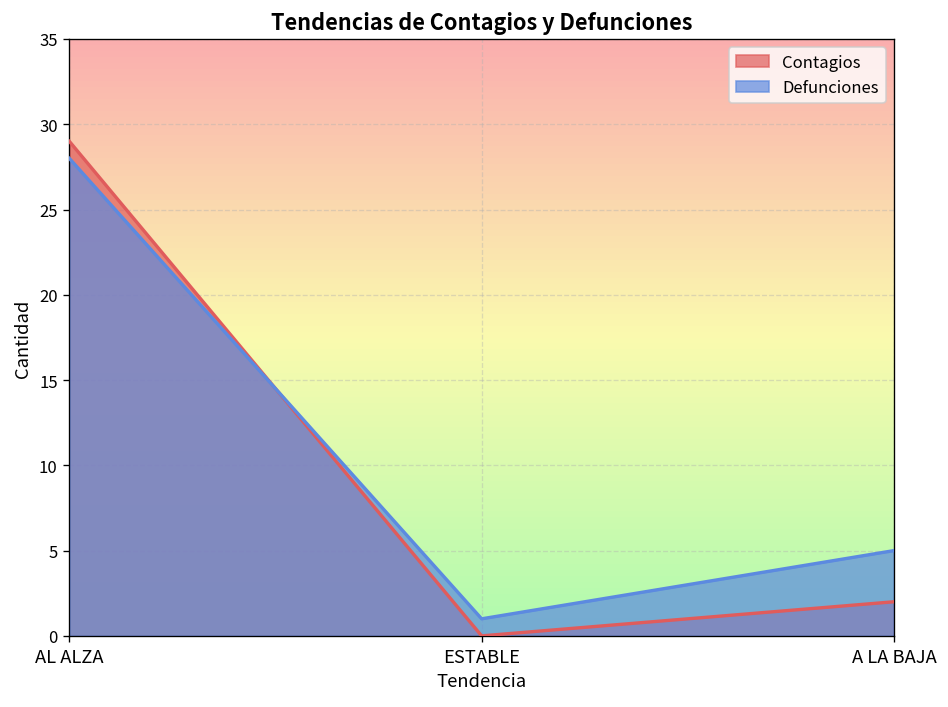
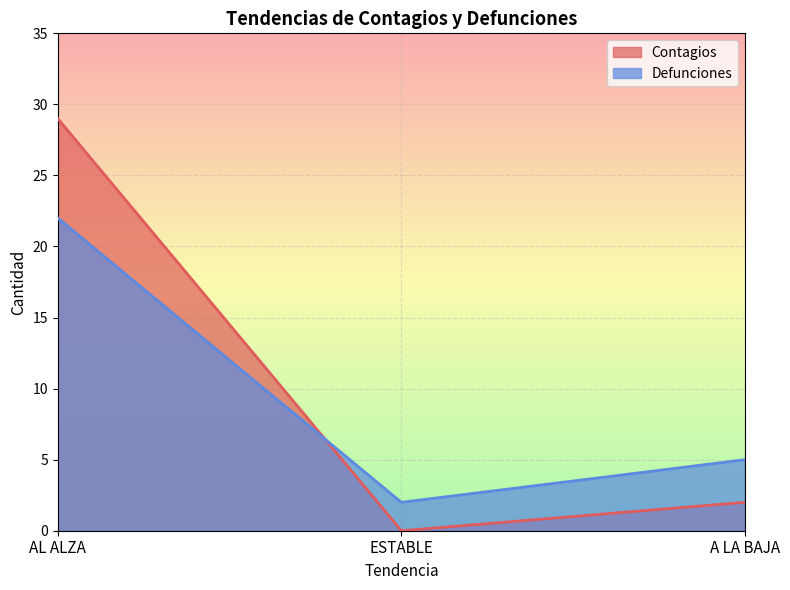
  {
    "Contagios": {
      "AL ALZA": 29,
      "ESTABLE": 0,
      "A LA BAJA": 2
    },
    "Defunciones": {
-     "AL ALZA": 28,
-     "ESTABLE": 1,
+     "AL ALZA": 22,
+     "ESTABLE": 2,
      "A LA BAJA": 5
    }
  }
